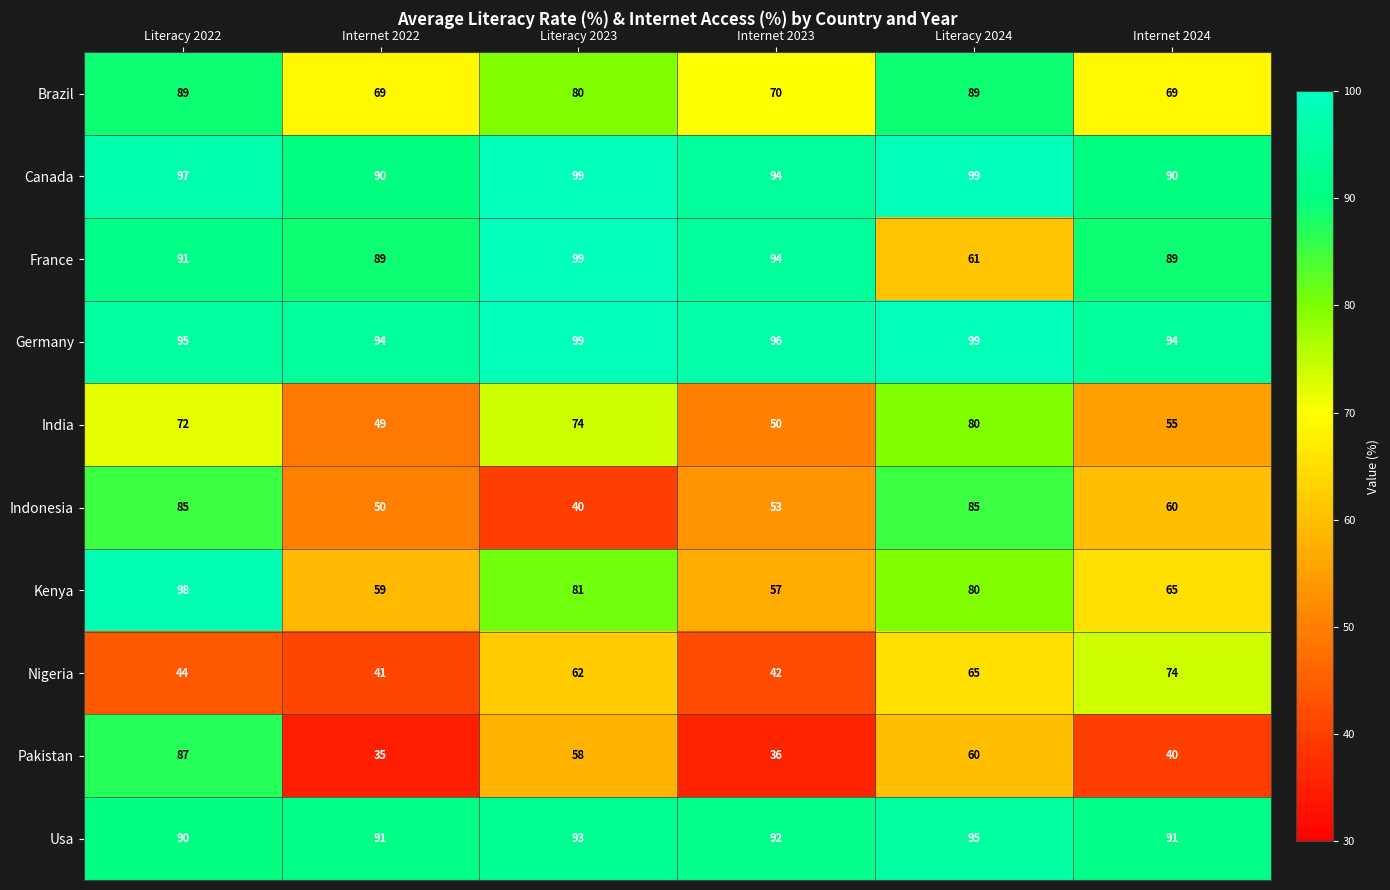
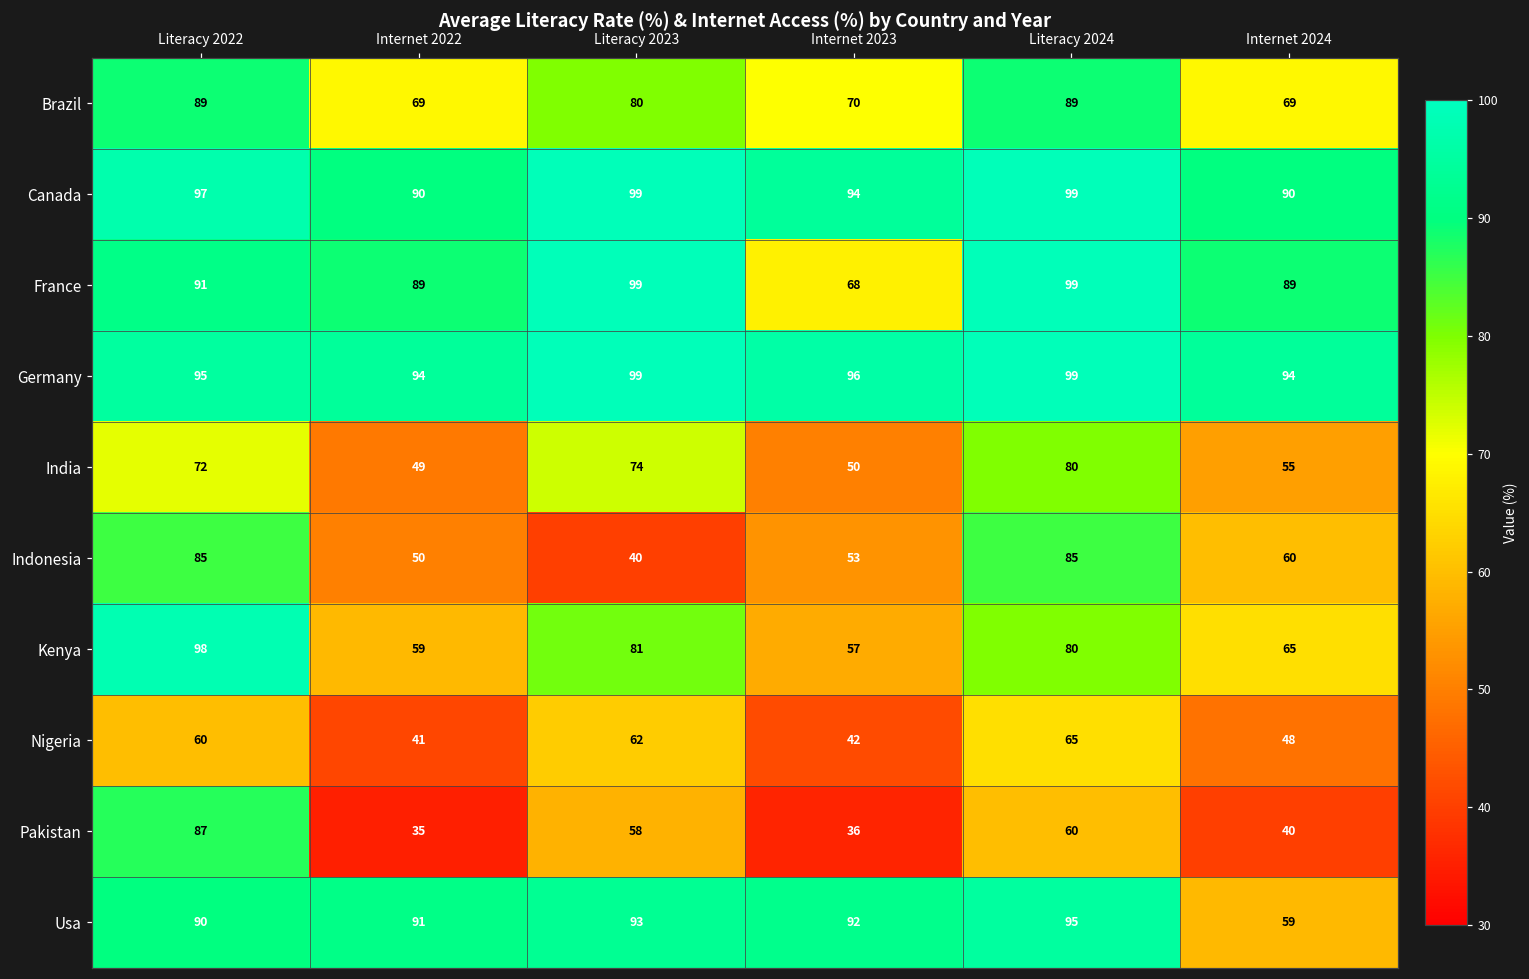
  {
    "Brazil": {
      "Literacy 2022": 89,
      "Internet 2022": 69,
      "Literacy 2023": 80,
      "Internet 2023": 70,
      "Literacy 2024": 89,
      "Internet 2024": 69
    },
    "Canada": {
      "Literacy 2022": 97,
      "Internet 2022": 90,
      "Literacy 2023": 99,
      "Internet 2023": 94,
      "Literacy 2024": 99,
      "Internet 2024": 90
    },
    "France": {
      "Literacy 2022": 91,
      "Internet 2022": 89,
      "Literacy 2023": 99,
-     "Internet 2023": 94,
-     "Literacy 2024": 61,
+     "Internet 2023": 68,
+     "Literacy 2024": 99,
      "Internet 2024": 89
    },
    "Germany": {
      "Literacy 2022": 95,
      "Internet 2022": 94,
      "Literacy 2023": 99,
      "Internet 2023": 96,
      "Literacy 2024": 99,
      "Internet 2024": 94
    },
    "India": {
      "Literacy 2022": 72,
      "Internet 2022": 49,
      "Literacy 2023": 74,
      "Internet 2023": 50,
      "Literacy 2024": 80,
      "Internet 2024": 55
    },
    "Indonesia": {
      "Literacy 2022": 85,
      "Internet 2022": 50,
      "Literacy 2023": 40,
      "Internet 2023": 53,
      "Literacy 2024": 85,
      "Internet 2024": 60
    },
    "Kenya": {
      "Literacy 2022": 98,
      "Internet 2022": 59,
      "Literacy 2023": 81,
      "Internet 2023": 57,
      "Literacy 2024": 80,
      "Internet 2024": 65
    },
    "Nigeria": {
-     "Literacy 2022": 44,
+     "Literacy 2022": 60,
      "Internet 2022": 41,
      "Literacy 2023": 62,
      "Internet 2023": 42,
      "Literacy 2024": 65,
-     "Internet 2024": 74
+     "Internet 2024": 48
    },
    "Pakistan": {
      "Literacy 2022": 87,
      "Internet 2022": 35,
      "Literacy 2023": 58,
      "Internet 2023": 36,
      "Literacy 2024": 60,
      "Internet 2024": 40
    },
    "Usa": {
      "Literacy 2022": 90,
      "Internet 2022": 91,
      "Literacy 2023": 93,
      "Internet 2023": 92,
      "Literacy 2024": 95,
-     "Internet 2024": 91
+     "Internet 2024": 59
    }
  }
